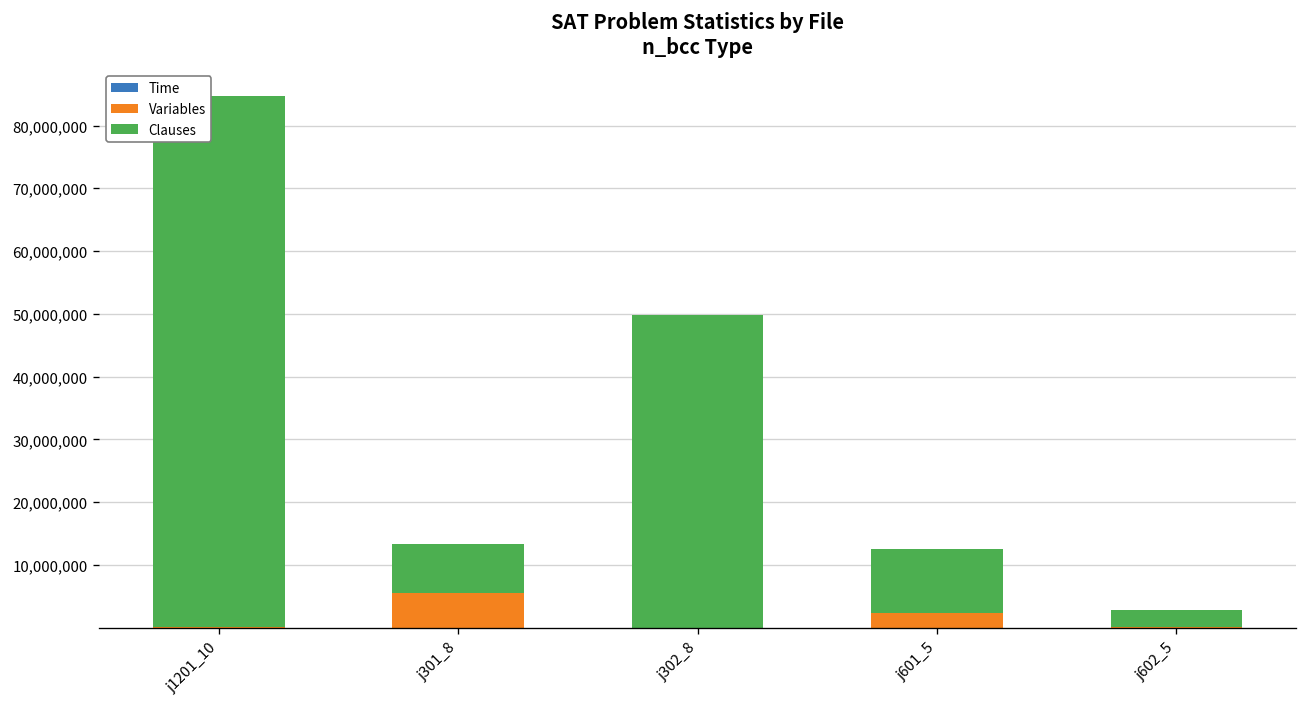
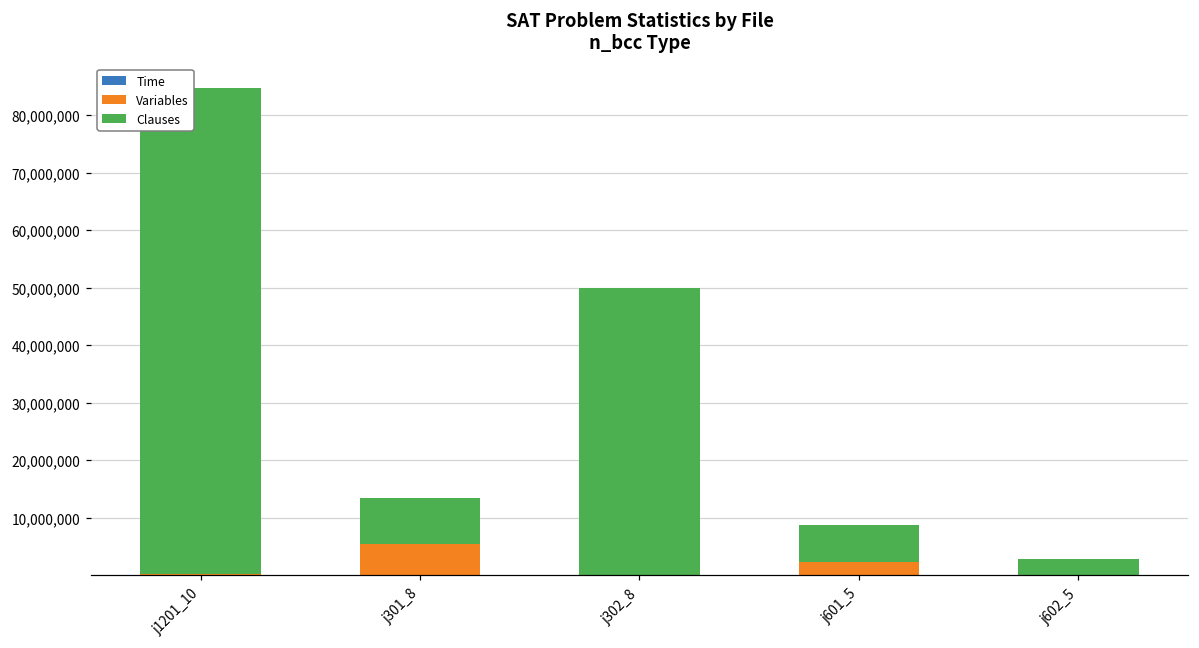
  {
    "Variables": {
      "j301_8": "5,000,000",
      "j601_5": "2,000,000"
    },
    "Clauses": {
      "j1201_10": "85,000,000",
      "j301_8": "8,000,000",
      "j302_8": "50,000,000",
-     "j601_5": "10,000,000",
+     "j601_5": "6,000,000",
      "j602_5": "3,000,000"
    }
  }
